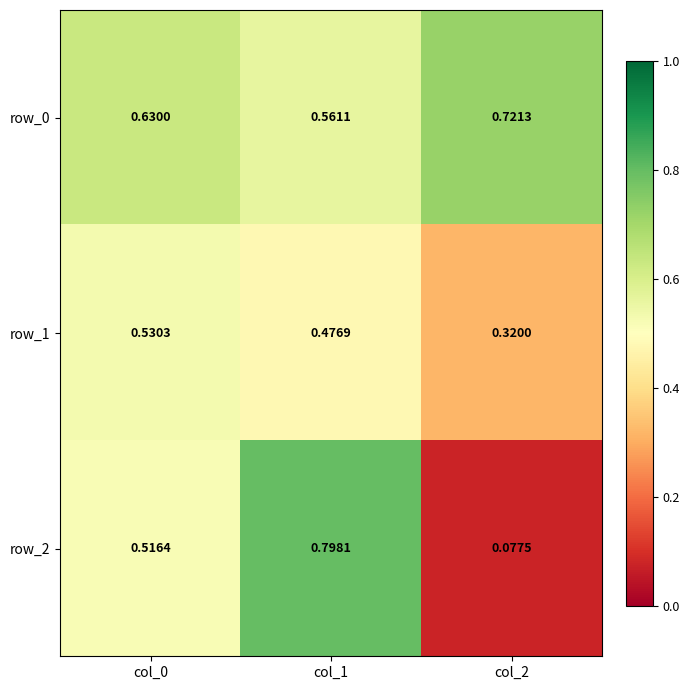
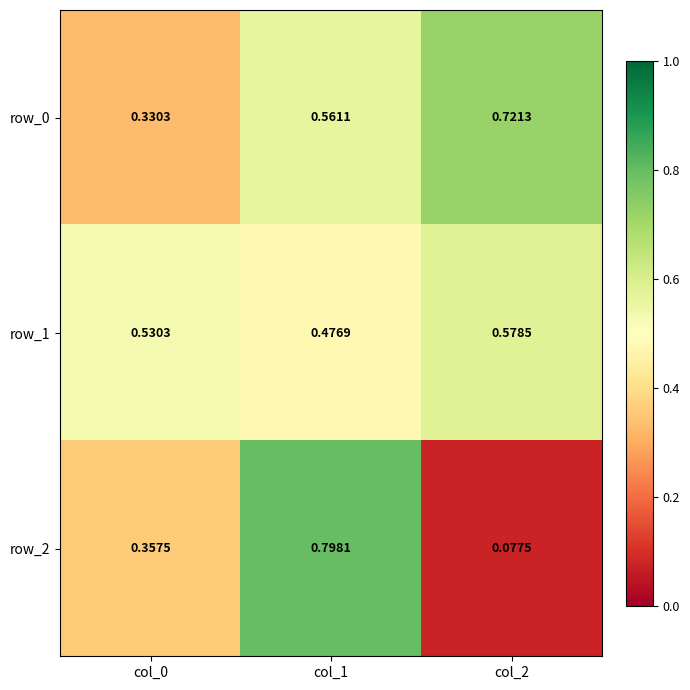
  {
    "row_0": {
-     "col_0": 0.6300,
+     "col_0": 0.3303,
      "col_1": 0.5611,
      "col_2": 0.7213
    },
    "row_1": {
      "col_0": 0.5303,
      "col_1": 0.4769,
-     "col_2": 0.3200
+     "col_2": 0.5785
    },
    "row_2": {
-     "col_0": 0.5164,
+     "col_0": 0.3575,
      "col_1": 0.7981,
      "col_2": 0.0775
    }
  }
